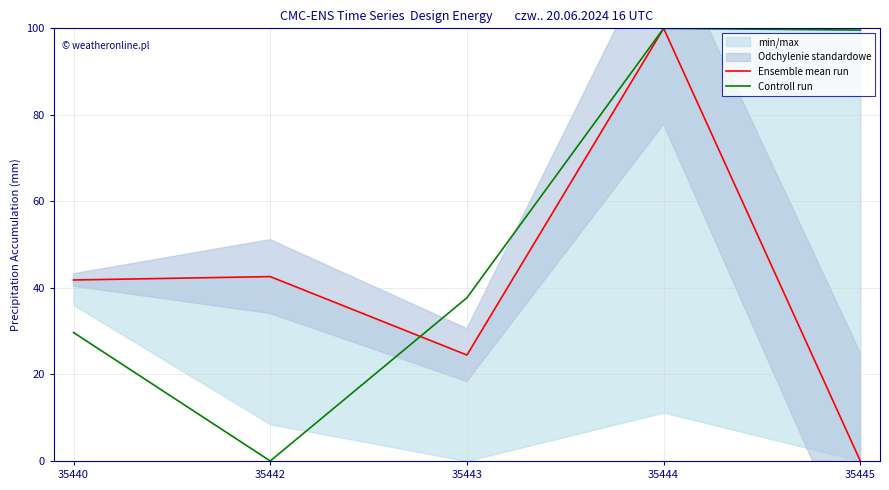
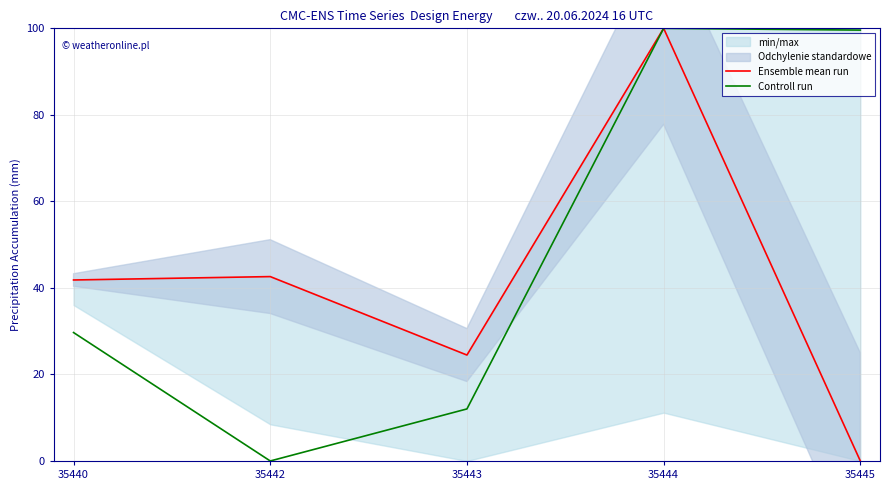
  {
    "Ensemble mean run": {
      "35445": 0
    },
    "Controll run": {
      "35440": 30,
      "35442": 0,
-     "35443": 38
+     "35443": 12
    }
  }
